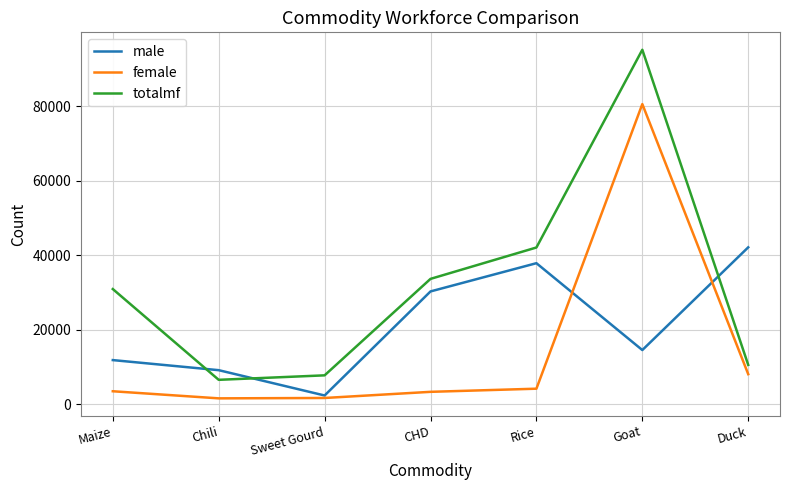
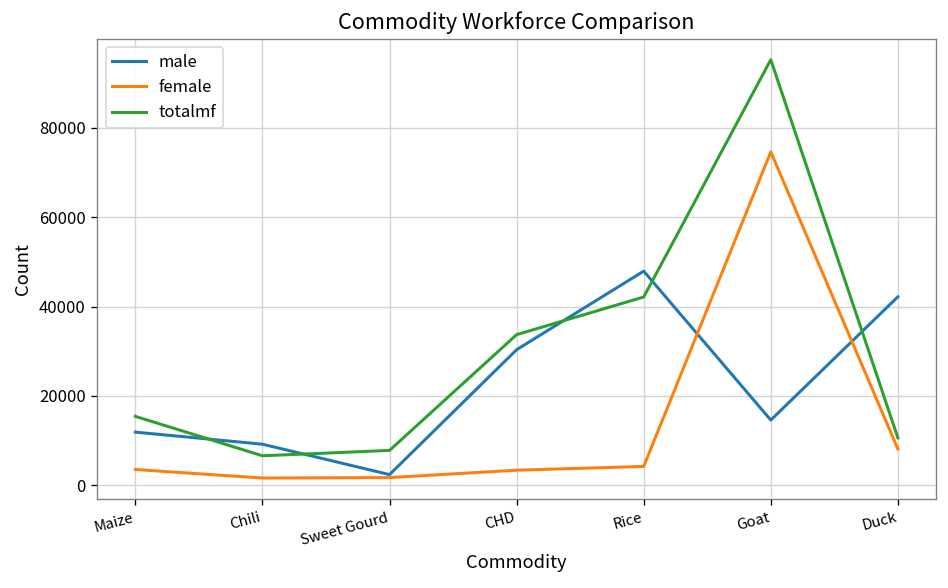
  {
    "male": {
      "Maize": 12000,
      "Chili": 9000,
      "CHD": 30000,
-     "Rice": 38000,
+     "Rice": 48000,
      "Goat": 15000,
      "Duck": 42000
    },
    "female": {
      "Maize": 4000,
      "Chili": 2000,
      "CHD": 3000,
      "Rice": 4000,
-     "Goat": 81000,
+     "Goat": 75000,
      "Duck": 8000
    },
    "totalmf": {
-     "Maize": 31000,
+     "Maize": 15000,
      "Chili": 7000,
      "Sweet Gourd": 8000,
      "CHD": 34000,
      "Rice": 42000,
      "Goat": 95000,
      "Duck": 11000
    }
  }
